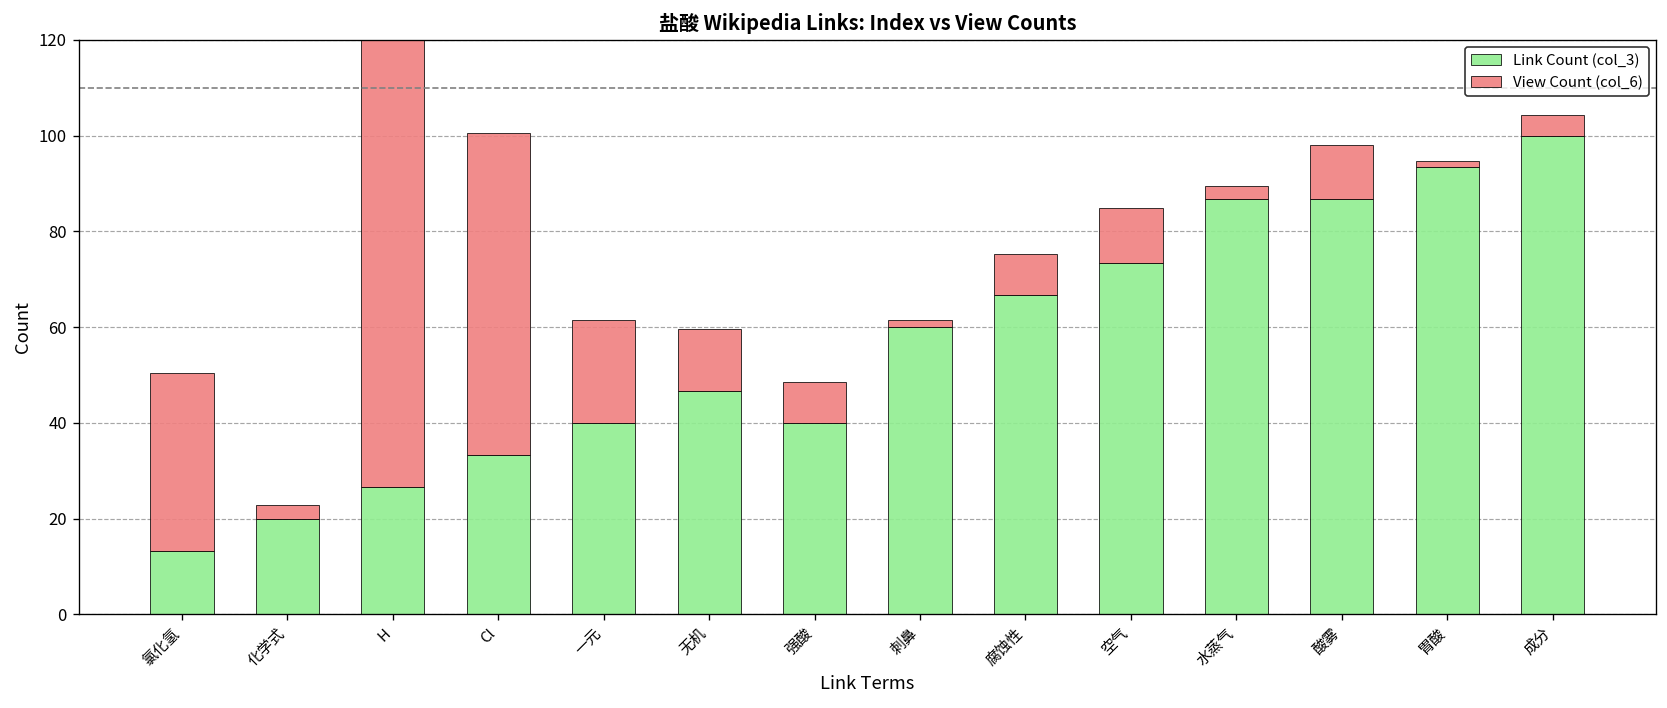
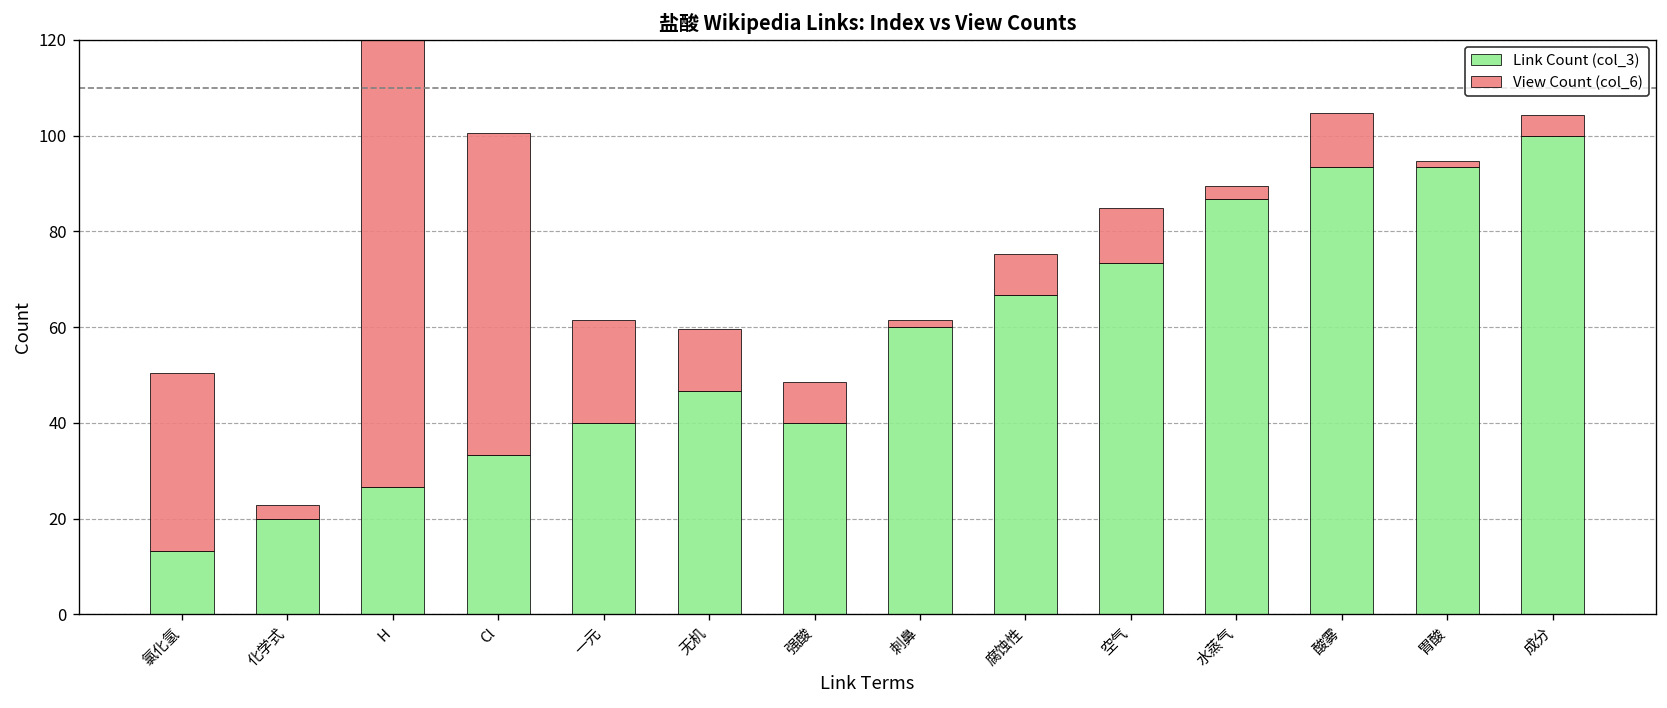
  {
    "Link Count (col_3)": {
      "氯化氢": 13,
      "化学式": 20,
      "H": 27,
      "Cl": 33,
      "一元": 40,
      "无机": 47,
      "强酸": 40,
      "刺鼻": 60,
      "腐蚀性": 67,
      "空气": 73,
      "水蒸气": 87,
-     "酸雾": 87,
+     "酸雾": 93,
      "胃酸": 93,
      "成分": 100
    },
    "View Count (col_6)": {
      "氯化氢": 37,
      "化学式": 3,
      "Cl": 67,
      "一元": 21,
      "无机": 13,
      "强酸": 9,
      "刺鼻": 1,
      "腐蚀性": 9,
      "空气": 11,
      "水蒸气": 3,
      "酸雾": 11,
      "胃酸": 1,
      "成分": 4
    }
  }
